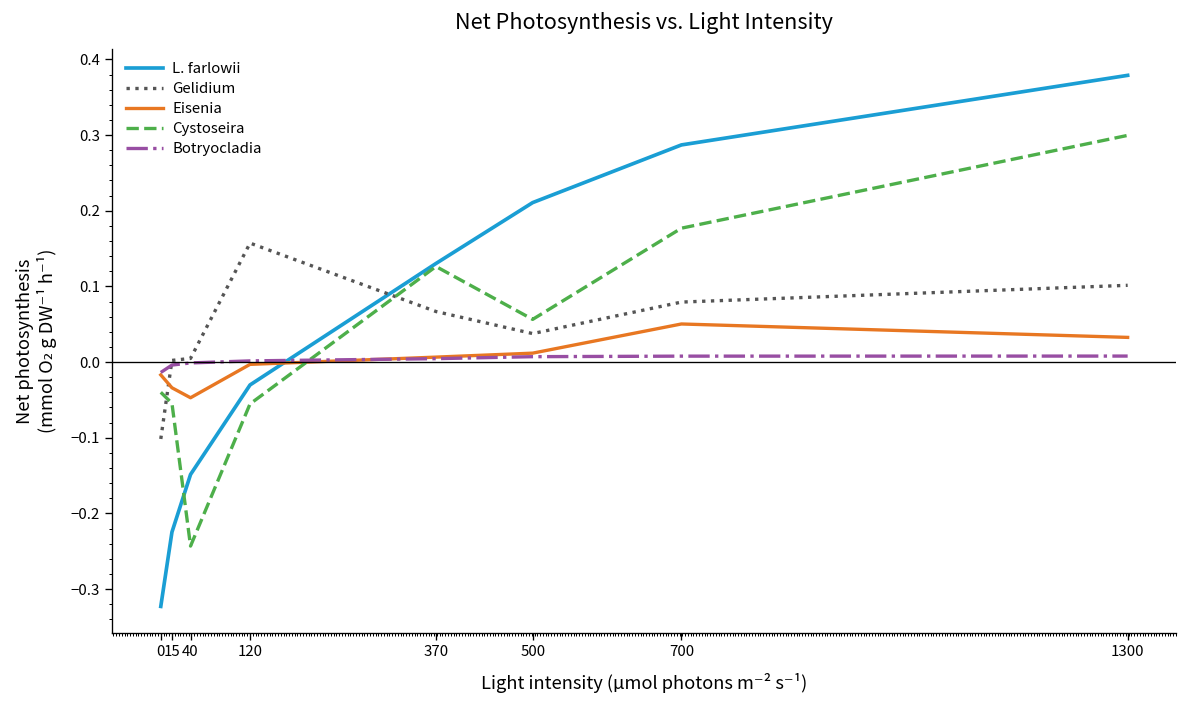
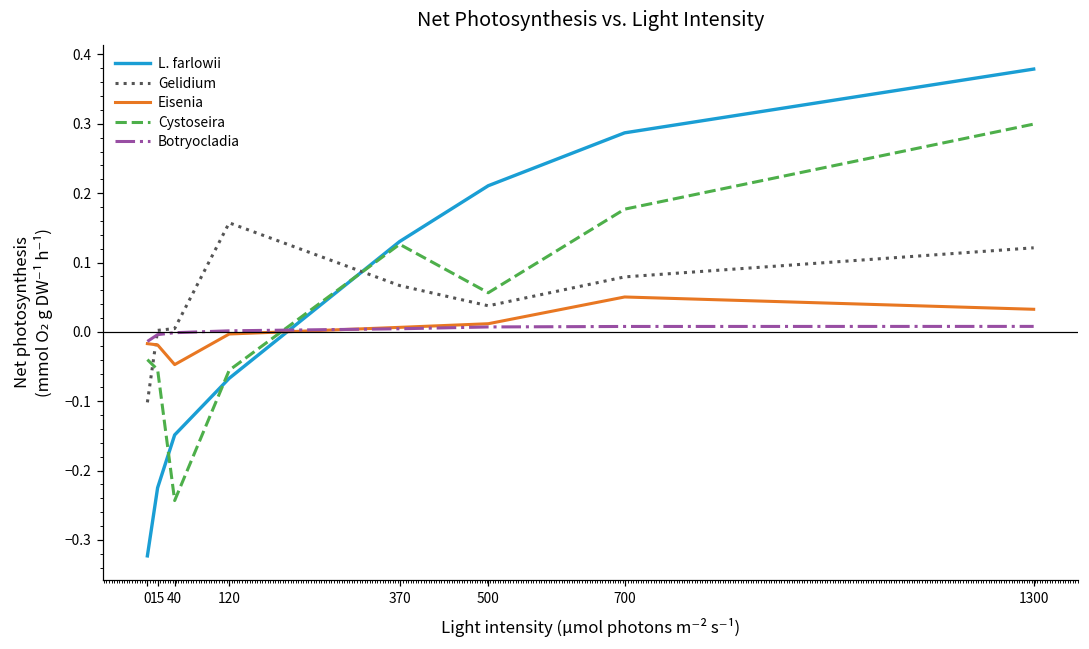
  {
    "L. farlowii": {
      "15": -0.22,
      "40": -0.15,
-     "120": -0.03,
+     "120": -0.07,
      "500": 0.21,
      "700": 0.29,
      "1300": 0.38
    },
    "Gelidium": {
      "15": 0.00,
      "40": 0.00,
      "120": 0.16,
      "370": 0.07,
      "500": 0.04,
      "700": 0.08,
-     "1300": 0.10
+     "1300": 0.12
    },
    "Eisenia": {
-     "15": -0.03,
+     "15": -0.02,
      "40": -0.05,
      "120": 0.00,
      "500": 0.01,
      "700": 0.05,
      "1300": 0.03
    },
    "Cystoseira": {
      "15": -0.05,
      "40": -0.24,
      "120": -0.06,
      "500": 0.06,
      "700": 0.18,
      "1300": 0.30
    },
    "Botryocladia": {
      "15": 0.00,
      "40": 0.00,
      "120": 0.00,
      "500": 0.01,
      "700": 0.01,
      "1300": 0.01
    }
  }
